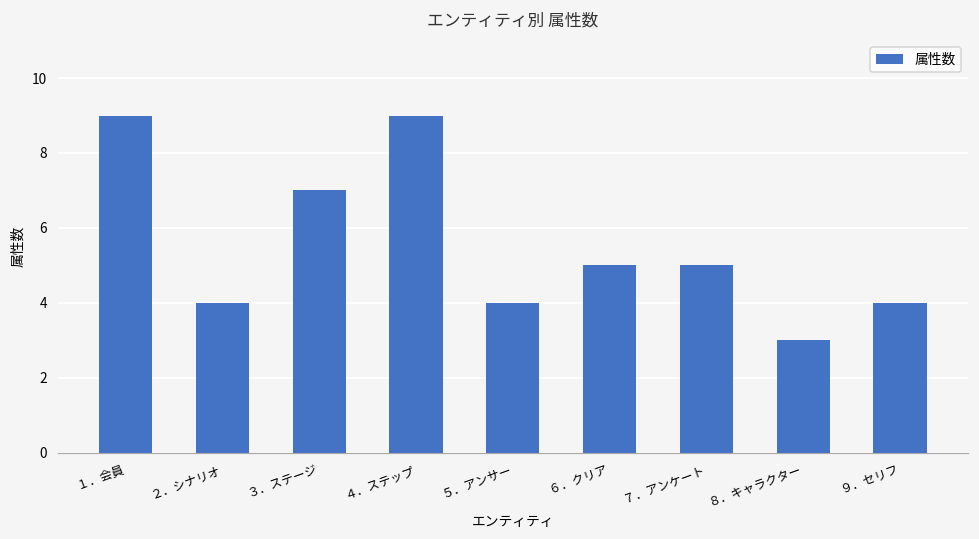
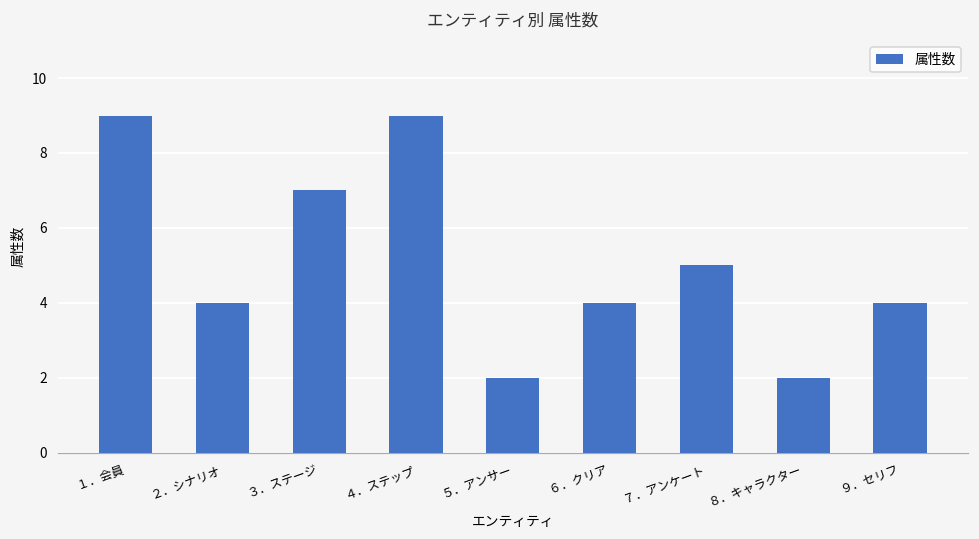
  {
    "１．会員": 9,
    "２．シナリオ": 4,
    "３．ステージ": 7,
    "４．ステップ": 9,
-   "５．アンサー": 4,
-   "６．クリア": 5,
+   "５．アンサー": 2,
+   "６．クリア": 4,
    "７．アンケート": 5,
-   "８．キャラクター": 3,
+   "８．キャラクター": 2,
    "９．セリフ": 4
  }
